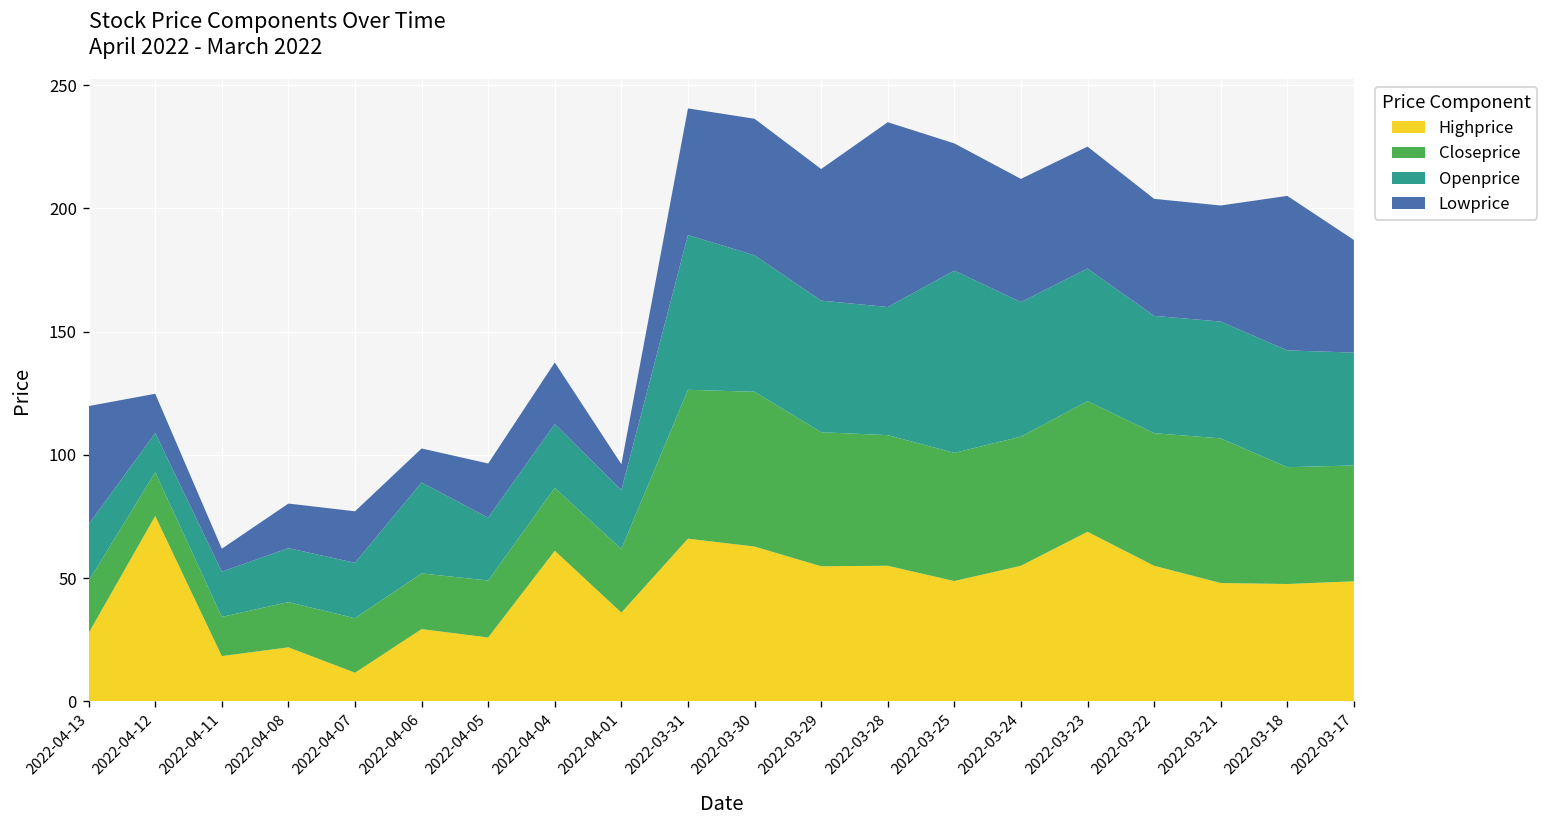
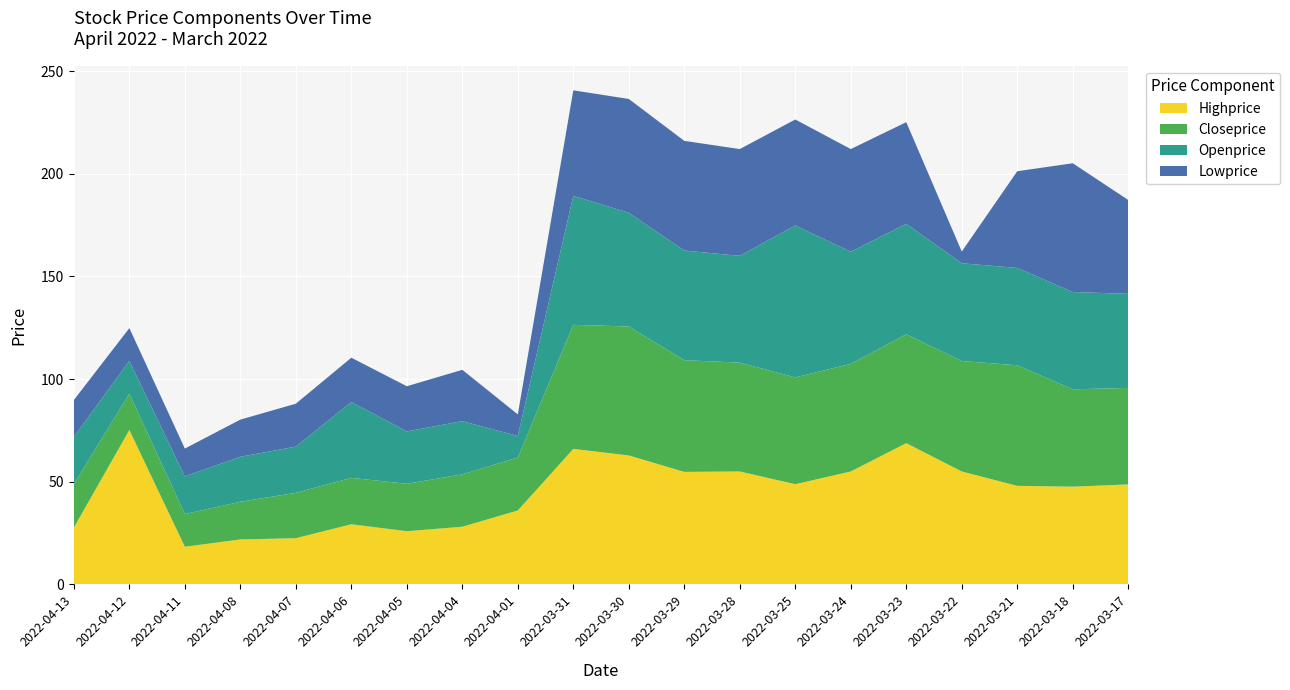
  {
    "Highprice": {
-     "2022-04-07": 12,
-     "2022-04-04": 61
+     "2022-04-07": 23,
+     "2022-04-04": 28
    },
    "Openprice": {
-     "2022-04-01": 24
+     "2022-04-01": 11
    },
    "Lowprice": {
-     "2022-04-13": 48,
+     "2022-04-13": 18,
      "2022-04-12": 16,
-     "2022-04-11": 9,
+     "2022-04-11": 14,
      "2022-04-08": 18,
      "2022-04-07": 21,
-     "2022-04-06": 14,
+     "2022-04-06": 22,
      "2022-04-05": 22,
      "2022-04-04": 25,
      "2022-04-01": 11,
      "2022-03-31": 51,
      "2022-03-30": 55,
      "2022-03-29": 53,
-     "2022-03-28": 75,
+     "2022-03-28": 52,
      "2022-03-25": 52,
      "2022-03-24": 50,
      "2022-03-23": 50,
-     "2022-03-22": 48,
+     "2022-03-22": 6,
      "2022-03-21": 47,
      "2022-03-18": 63,
      "2022-03-17": 46
    }
  }
